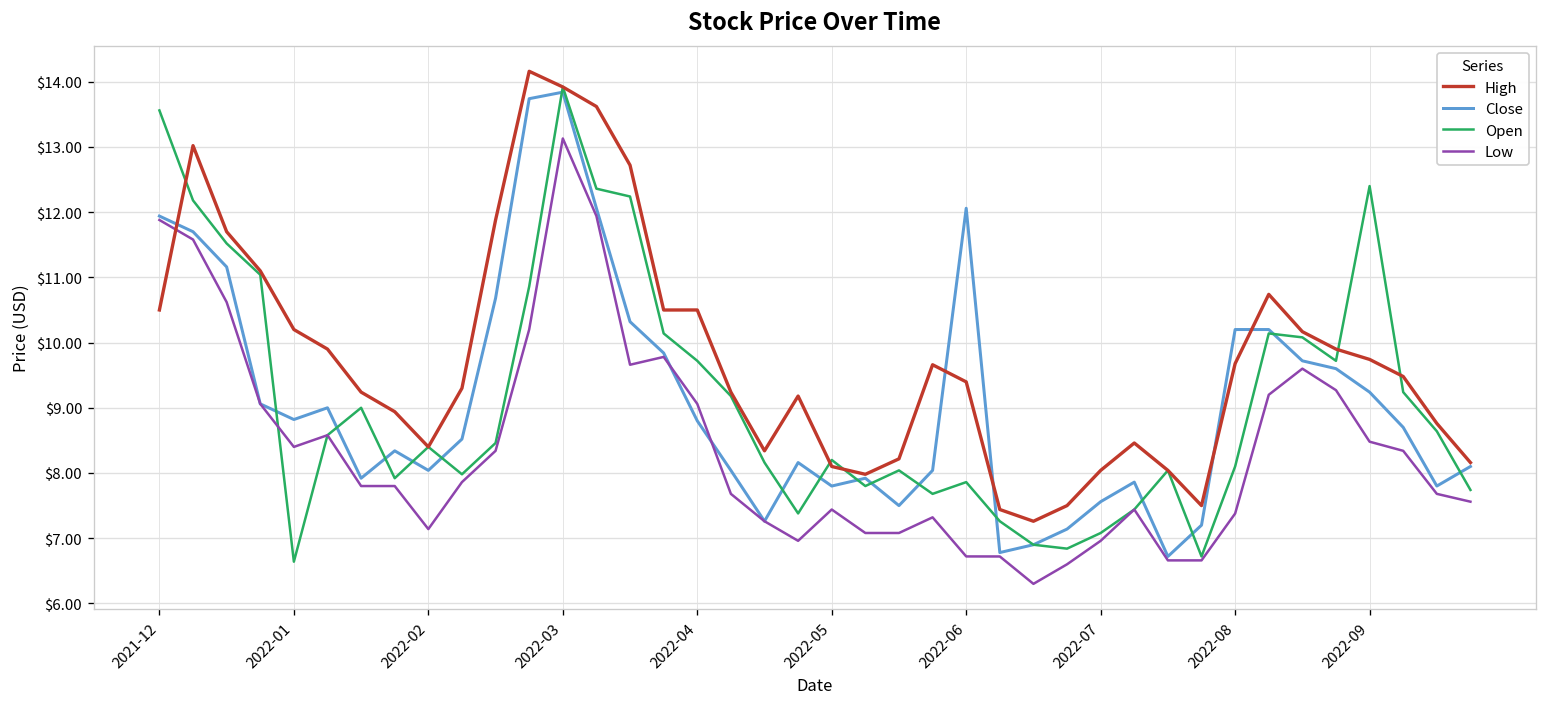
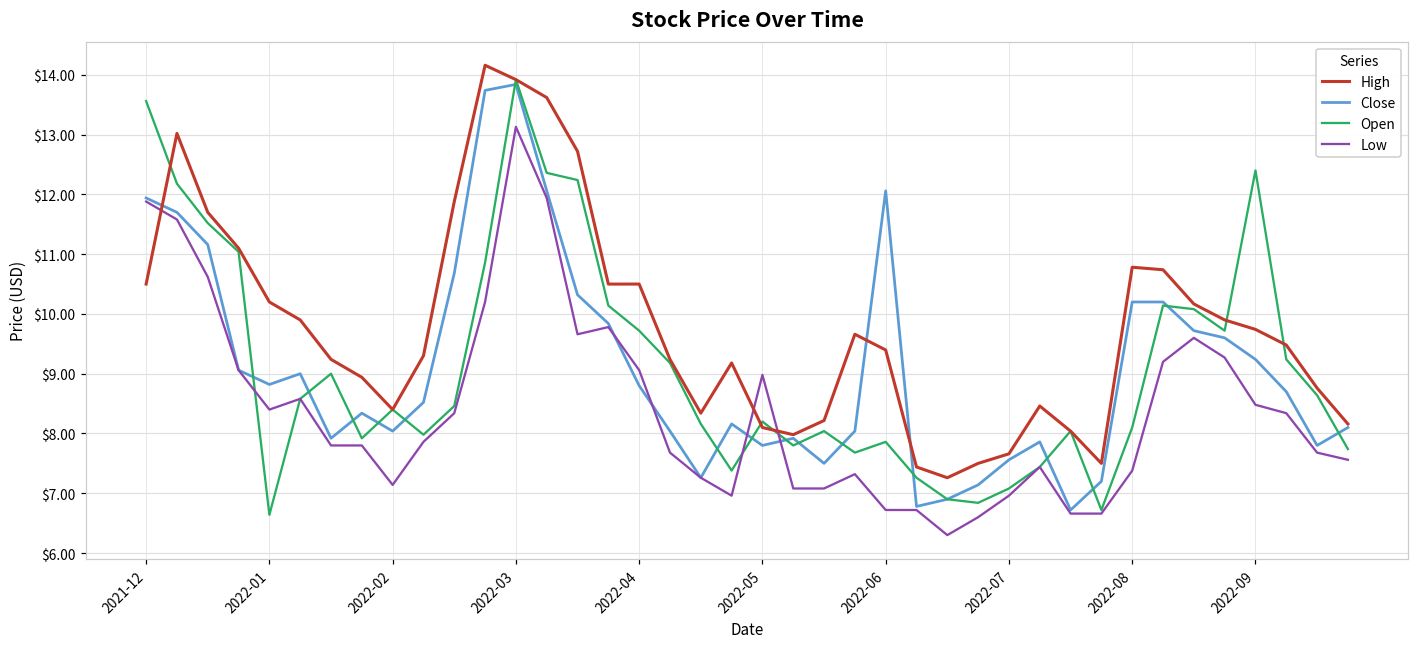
  {
    "High": {
      "2021-12": "$10.5",
      "2022-01": "$10.2",
      "2022-04": "$10.5",
      "2022-05": "$8.1",
      "2022-06": "$9.4",
-     "2022-07": "$8.0",
-     "2022-08": "$9.7",
+     "2022-07": "$7.7",
+     "2022-08": "$10.8",
      "2022-09": "$9.7"
    },
    "Close": {
      "2021-12": "$11.9",
      "2022-01": "$8.8",
      "2022-02": "$8.0",
      "2022-03": "$13.8",
      "2022-04": "$8.8",
      "2022-05": "$7.8",
      "2022-06": "$12.1",
      "2022-07": "$7.6",
      "2022-08": "$10.2",
      "2022-09": "$9.2"
    },
    "Open": {
      "2021-12": "$13.6",
      "2022-01": "$6.6",
      "2022-04": "$9.7",
      "2022-05": "$8.2",
      "2022-06": "$7.9",
      "2022-07": "$7.1",
      "2022-08": "$8.1",
      "2022-09": "$12.4"
    },
    "Low": {
      "2021-12": "$11.9",
      "2022-01": "$8.4",
      "2022-02": "$7.1",
      "2022-03": "$13.1",
      "2022-04": "$9.1",
-     "2022-05": "$7.4",
+     "2022-05": "$9.0",
      "2022-06": "$6.7",
      "2022-07": "$7.0",
      "2022-08": "$7.4",
      "2022-09": "$8.5"
    }
  }
